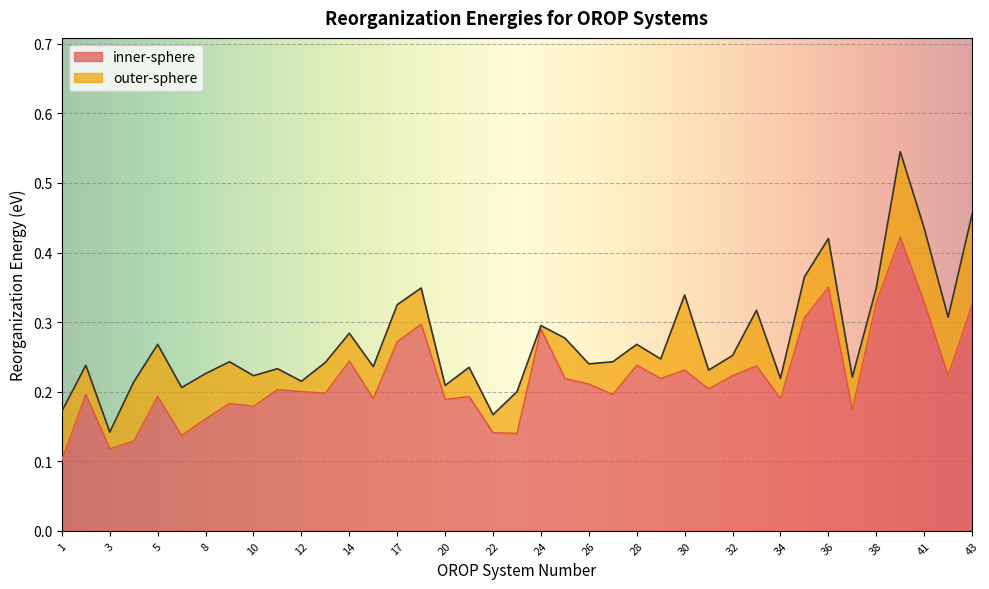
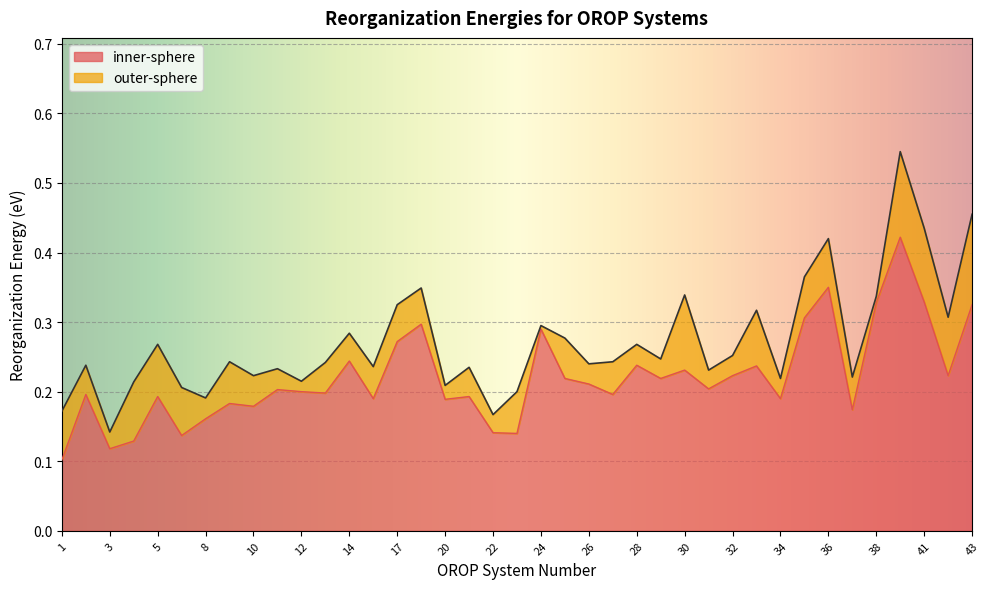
  {
    "inner-sphere": {
      "8": 0.16,
      "10": 0.18,
      "12": 0.20,
      "14": 0.24,
      "20": 0.19,
      "22": 0.14,
      "24": 0.29,
      "26": 0.21,
      "28": 0.24,
      "30": 0.23,
      "32": 0.22,
      "34": 0.19,
      "36": 0.35,
      "38": 0.33,
      "41": 0.33,
      "43": 0.33
    },
    "outer-sphere": {
-     "8": 0.07,
+     "8": 0.03,
      "10": 0.04,
      "12": 0.02,
      "14": 0.04,
      "20": 0.02,
      "22": 0.03,
      "24": 0.01,
      "26": 0.03,
      "28": 0.03,
      "30": 0.11,
      "32": 0.03,
      "34": 0.03,
      "36": 0.07,
-     "38": 0.02,
+     "38": 0.01,
      "41": 0.11,
      "43": 0.13
    }
  }
